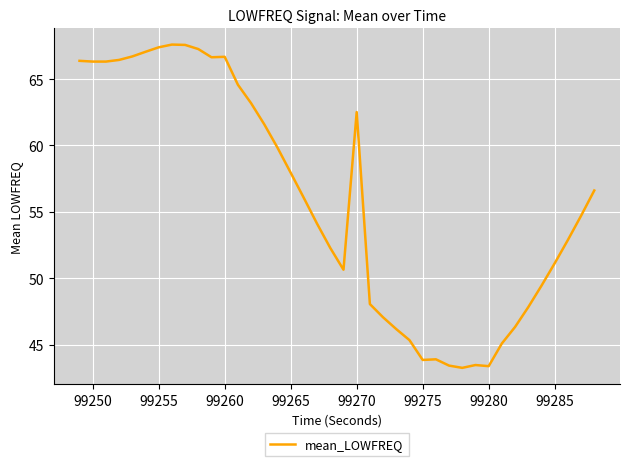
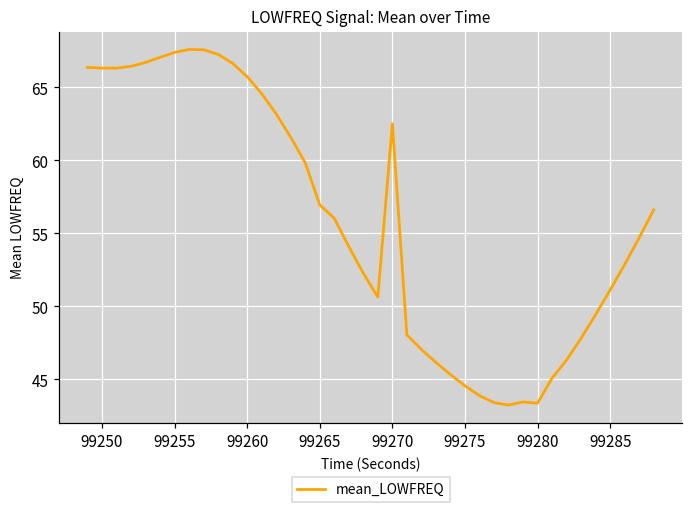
  {
    "99250": 66.3,
    "99255": 67.4,
-   "99260": 66.7,
-   "99265": 57.9,
+   "99260": 65.7,
+   "99265": 57.0,
    "99270": 62.5,
-   "99275": 43.8,
+   "99275": 44.6,
    "99280": 43.4,
    "99285": 51.1
  }
